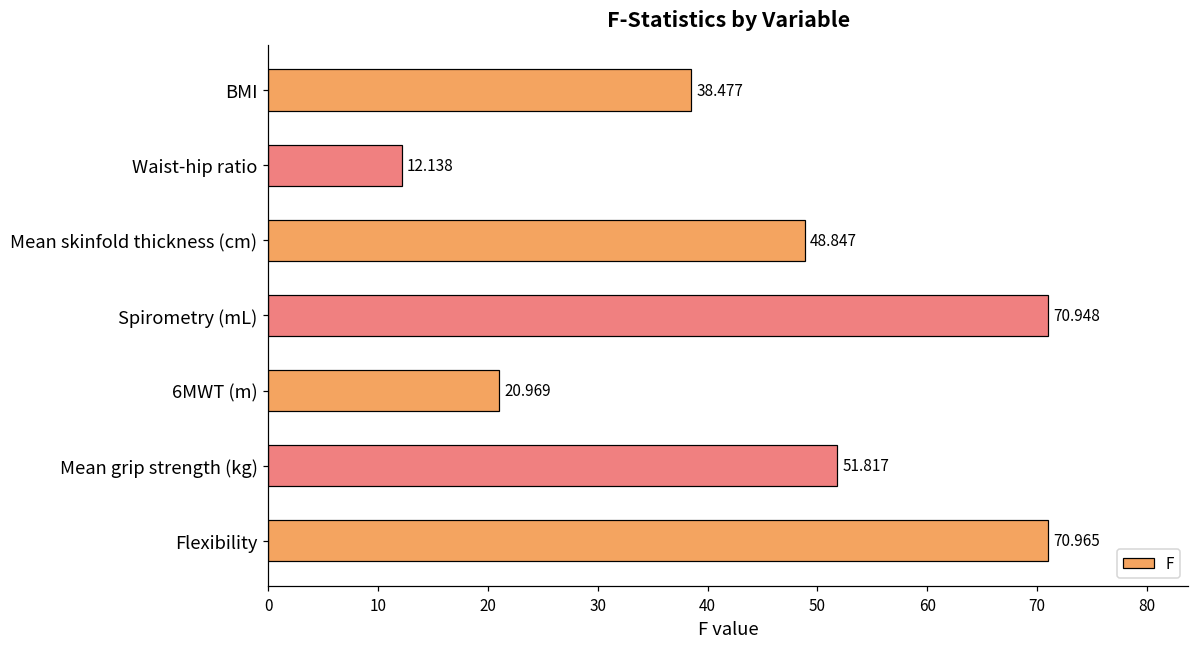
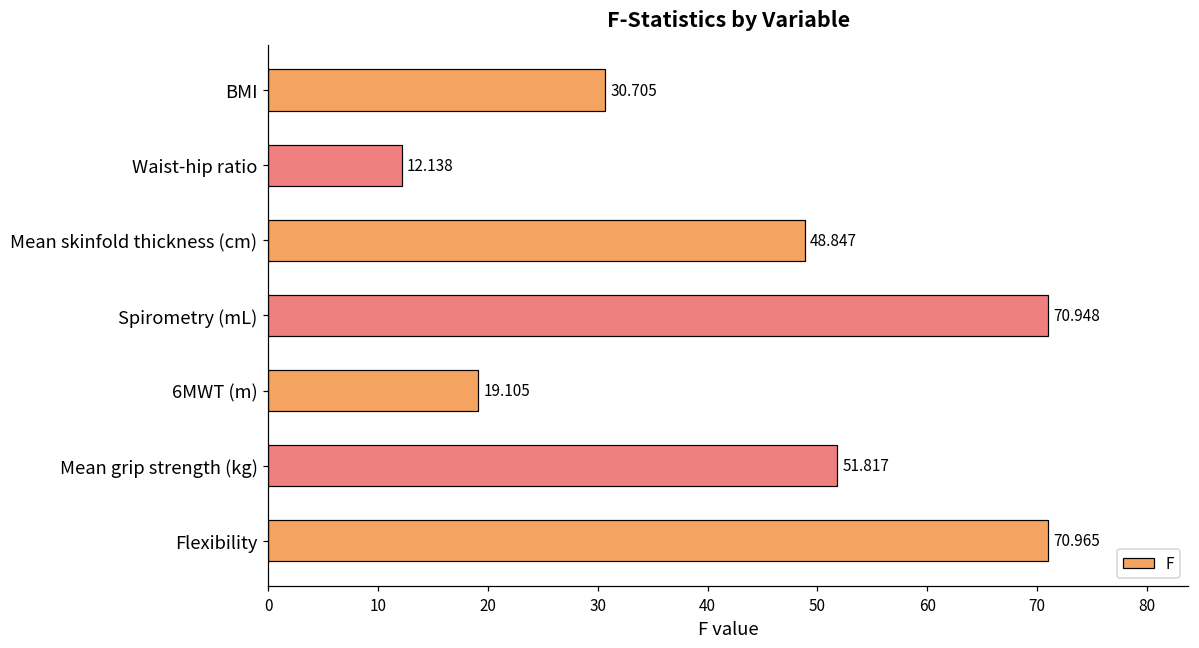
  {
-   "BMI": 38.477,
+   "BMI": 30.705,
    "Waist-hip ratio": 12.138,
    "Mean skinfold thickness (cm)": 48.847,
    "Spirometry (mL)": 70.948,
-   "6MWT (m)": 20.969,
+   "6MWT (m)": 19.105,
    "Mean grip strength (kg)": 51.817,
    "Flexibility": 70.965
  }
